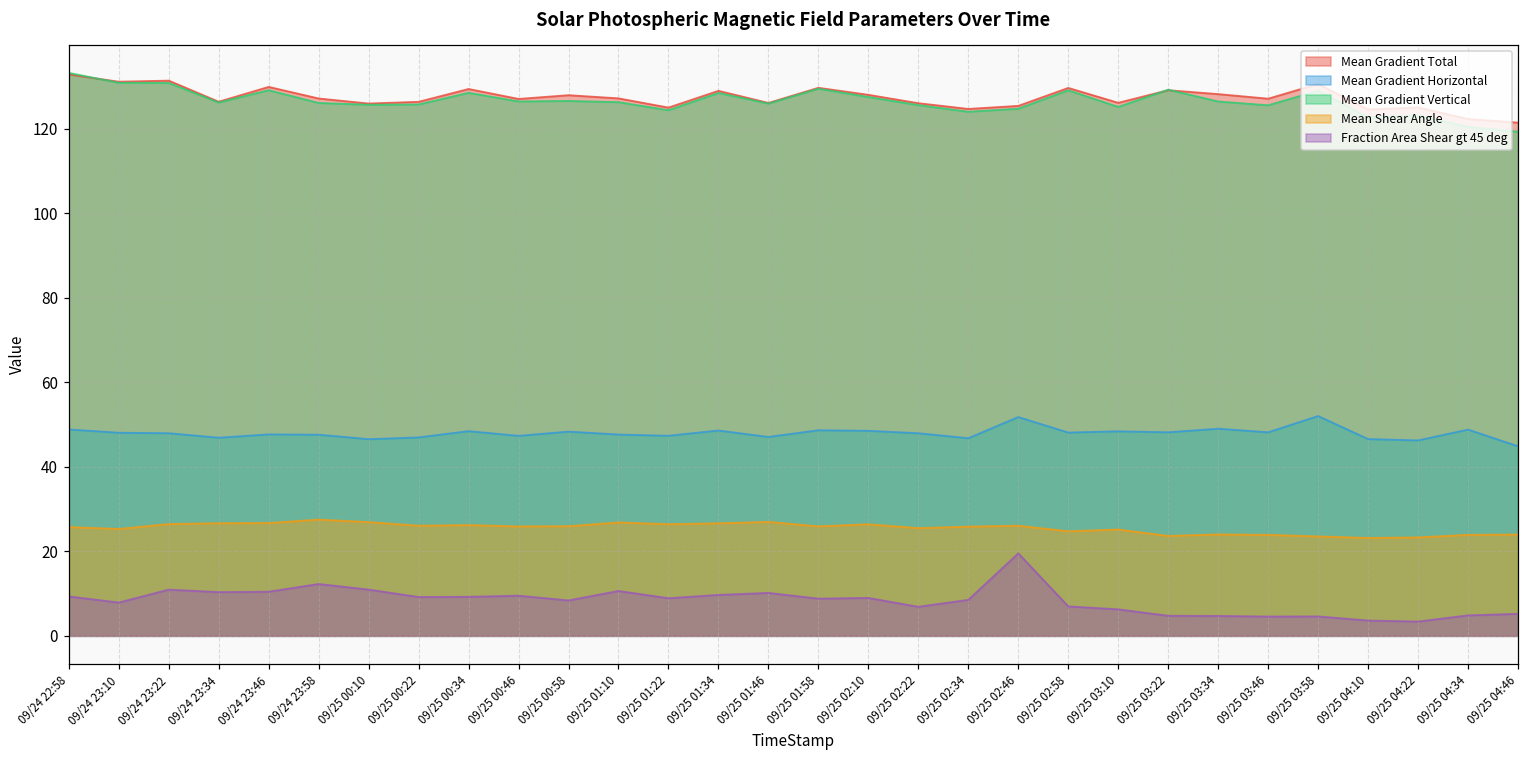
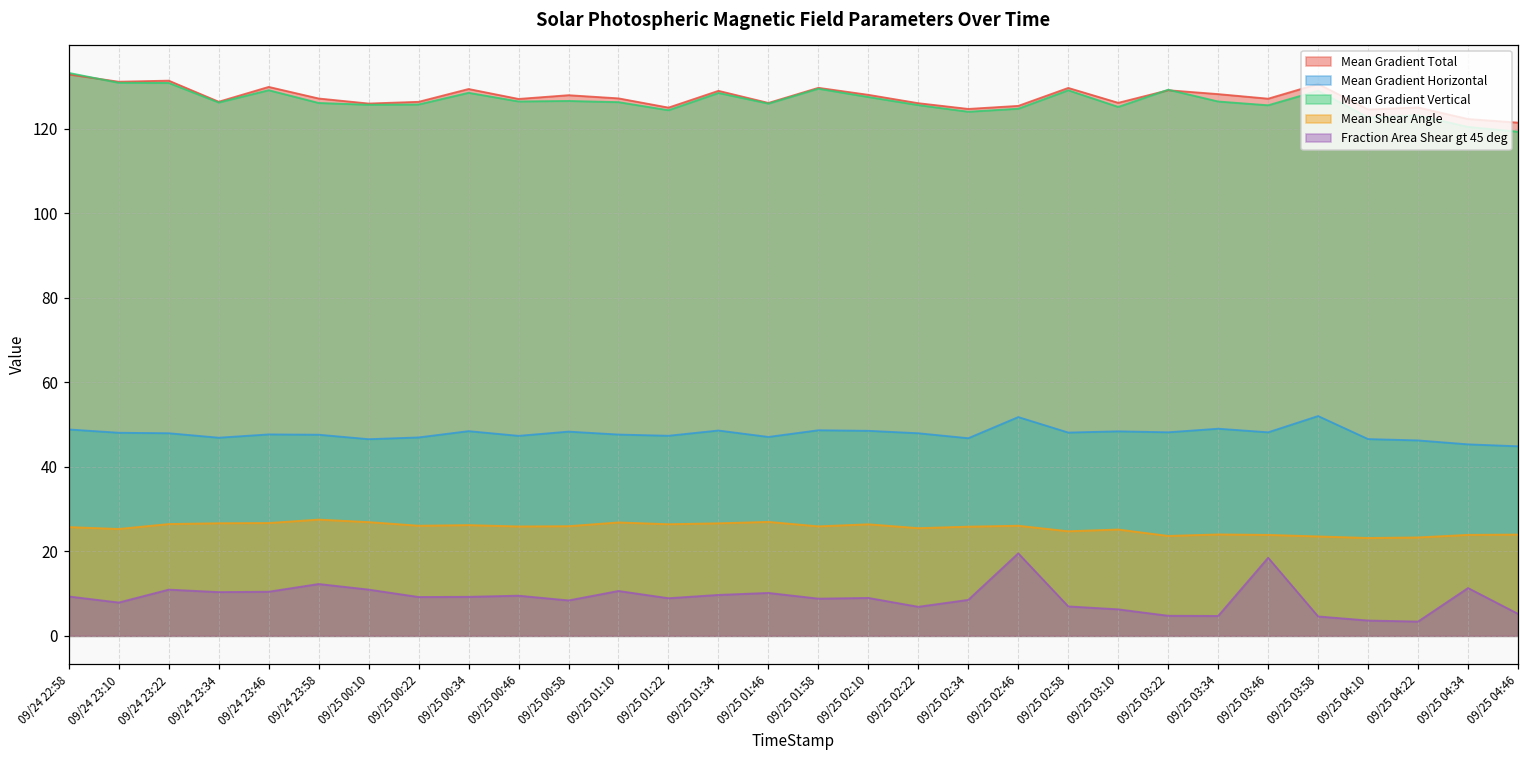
  {
    "Mean Gradient Total": {
      "09/24 23:46": 130,
      "09/24 23:58": 127,
      "09/25 00:34": 129,
      "09/25 00:58": 128,
      "09/25 01:10": 127,
      "09/25 02:34": 125,
      "09/25 02:46": 125,
      "09/25 03:10": 126,
      "09/25 03:34": 128,
      "09/25 03:46": 127,
      "09/25 04:46": 121
    },
    "Mean Gradient Horizontal": {
      "09/24 22:58": 49,
      "09/24 23:10": 48,
      "09/24 23:22": 48,
      "09/24 23:34": 47,
      "09/24 23:46": 48,
      "09/24 23:58": 48,
      "09/25 00:10": 47,
      "09/25 00:22": 47,
      "09/25 00:34": 48,
      "09/25 00:46": 47,
      "09/25 00:58": 48,
      "09/25 01:10": 48,
      "09/25 01:22": 47,
      "09/25 01:34": 49,
      "09/25 01:46": 47,
      "09/25 01:58": 49,
      "09/25 02:10": 49,
      "09/25 02:22": 48,
      "09/25 02:34": 47,
      "09/25 02:46": 52,
      "09/25 02:58": 48,
      "09/25 03:10": 48,
      "09/25 03:22": 48,
      "09/25 03:34": 49,
      "09/25 03:46": 48,
      "09/25 03:58": 52,
      "09/25 04:10": 47,
      "09/25 04:22": 46,
-     "09/25 04:34": 49,
+     "09/25 04:34": 45,
      "09/25 04:46": 45
    },
    "Mean Gradient Vertical": {
      "09/24 23:46": 129,
      "09/24 23:58": 126,
      "09/25 00:34": 129,
      "09/25 00:58": 127,
      "09/25 01:10": 126,
      "09/25 02:34": 124,
      "09/25 02:46": 125,
      "09/25 03:10": 125,
      "09/25 03:34": 126,
      "09/25 03:46": 126,
      "09/25 04:46": 119
    },
    "Mean Shear Angle": {
      "09/24 22:58": 26,
      "09/24 23:10": 25,
      "09/24 23:22": 26,
      "09/24 23:34": 27,
      "09/24 23:46": 27,
      "09/24 23:58": 28,
      "09/25 00:10": 27,
      "09/25 00:22": 26,
      "09/25 00:34": 26,
      "09/25 00:46": 26,
      "09/25 00:58": 26,
      "09/25 01:10": 27,
      "09/25 01:22": 26,
      "09/25 01:34": 27,
      "09/25 01:46": 27,
      "09/25 01:58": 26,
      "09/25 02:10": 26,
      "09/25 02:22": 25,
      "09/25 02:34": 26,
      "09/25 02:46": 26,
      "09/25 02:58": 25,
      "09/25 03:10": 25,
      "09/25 03:22": 24,
      "09/25 03:34": 24,
      "09/25 03:46": 24,
      "09/25 03:58": 24,
      "09/25 04:10": 23,
      "09/25 04:22": 23,
      "09/25 04:34": 24,
      "09/25 04:46": 24
    },
    "Fraction Area Shear gt 45 deg": {
      "09/24 22:58": 9,
      "09/24 23:10": 8,
      "09/24 23:22": 11,
      "09/24 23:34": 10,
      "09/24 23:46": 10,
      "09/24 23:58": 12,
      "09/25 00:10": 11,
      "09/25 00:22": 9,
      "09/25 00:34": 9,
      "09/25 00:46": 10,
      "09/25 00:58": 8,
      "09/25 01:10": 11,
      "09/25 01:22": 9,
      "09/25 01:34": 10,
      "09/25 01:46": 10,
      "09/25 01:58": 9,
      "09/25 02:10": 9,
      "09/25 02:22": 7,
      "09/25 02:34": 9,
      "09/25 02:46": 20,
      "09/25 02:58": 7,
      "09/25 03:10": 6,
      "09/25 03:22": 5,
      "09/25 03:34": 5,
-     "09/25 03:46": 5,
+     "09/25 03:46": 18,
      "09/25 03:58": 5,
      "09/25 04:10": 4,
      "09/25 04:22": 3,
-     "09/25 04:34": 5,
+     "09/25 04:34": 11,
      "09/25 04:46": 5
    }
  }
